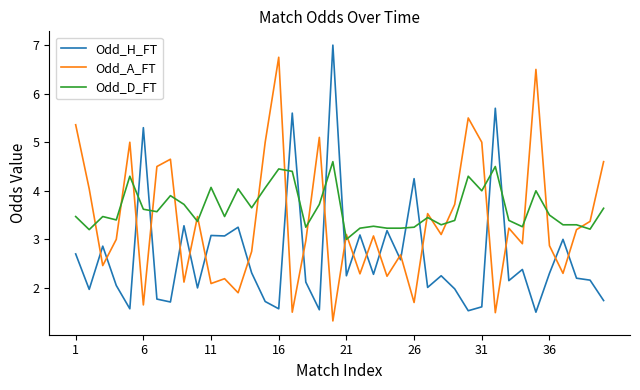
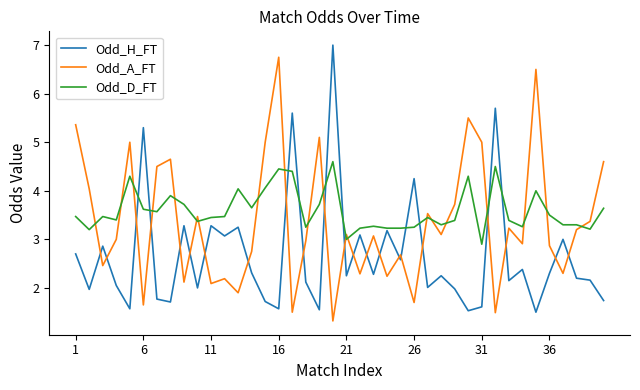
  {
    "Odd_H_FT": {
      "1": 2.7,
      "6": 5.3,
-     "11": 3.1,
+     "11": 3.3,
      "16": 1.6,
      "21": 2.3,
      "26": 4.3,
      "31": 1.6,
      "36": 2.3
    },
    "Odd_A_FT": {
      "1": 5.4,
      "6": 1.7,
      "11": 2.1,
      "16": 6.8,
      "21": 3.1,
      "26": 1.7,
      "31": 5.0,
      "36": 2.9
    },
    "Odd_D_FT": {
      "1": 3.5,
      "6": 3.6,
-     "11": 4.1,
+     "11": 3.5,
      "16": 4.5,
      "21": 3.0,
      "26": 3.3,
-     "31": 4.0,
+     "31": 2.9,
      "36": 3.5
    }
  }
